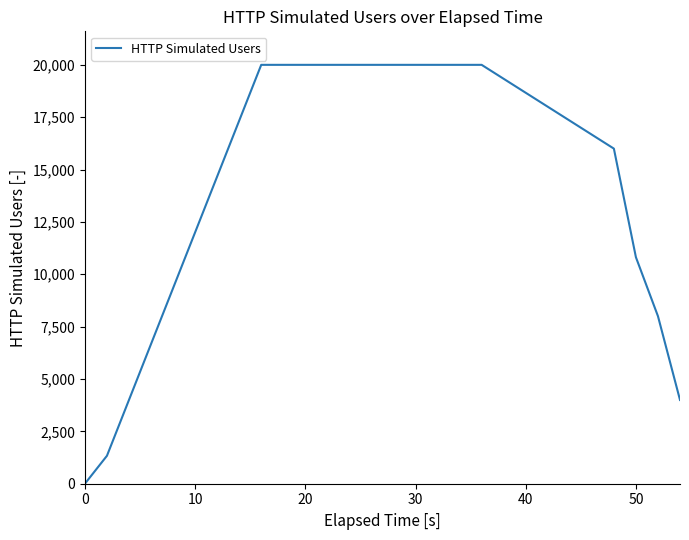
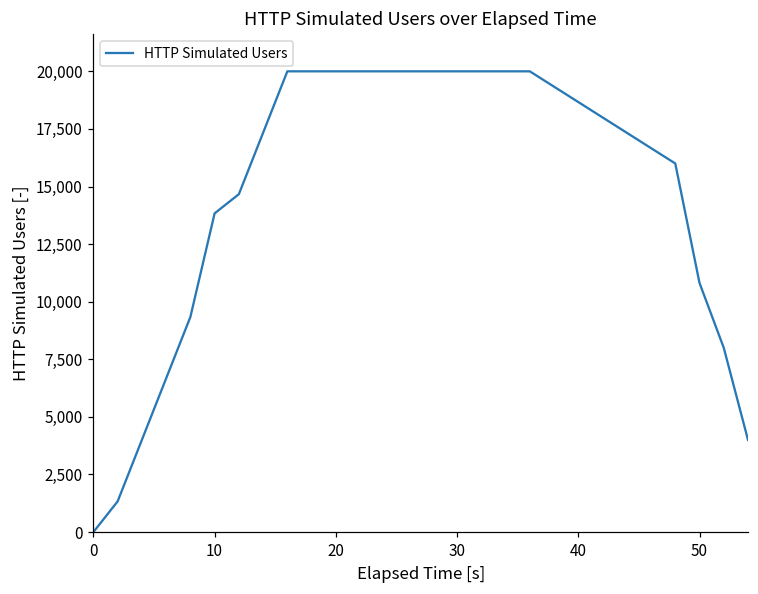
  {
    "0": "0",
-   "10": "12,000",
+   "10": "13,800",
    "20": "20,000",
    "30": "20,000",
    "50": "10,800"
  }
